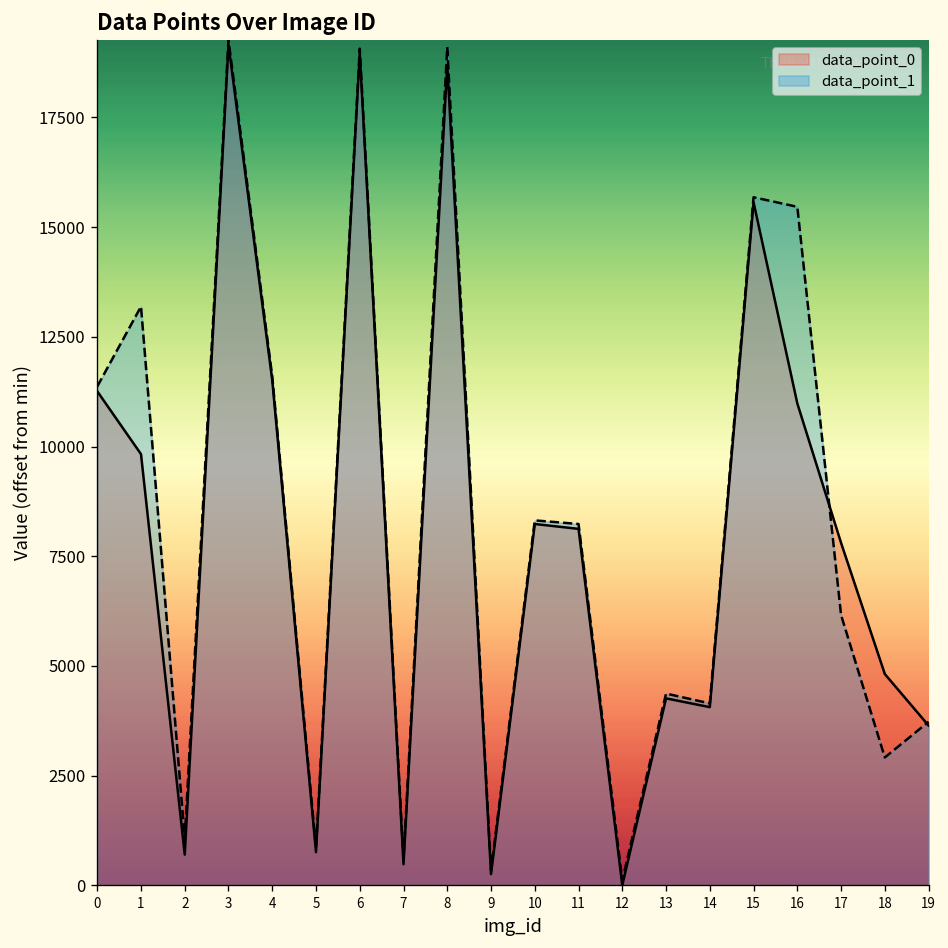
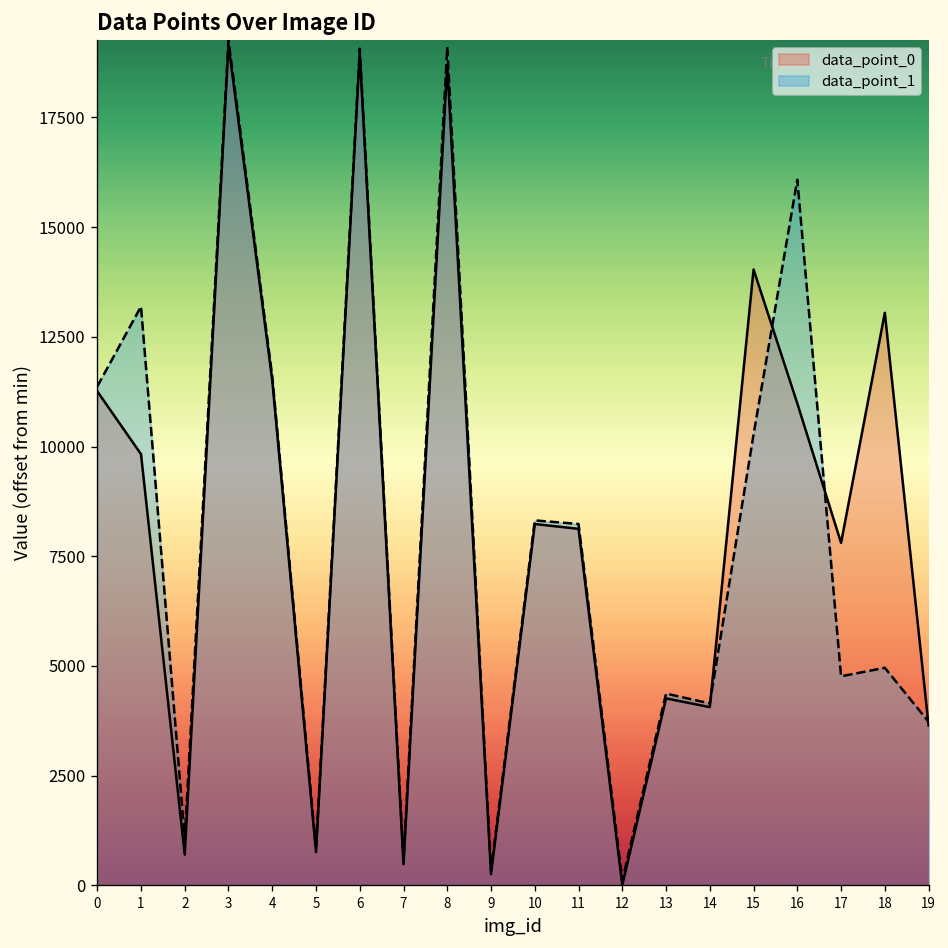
  {
    "data_point_0": {
      "0": 11300,
      "1": 9800,
      "2": 700,
      "3": 19200,
      "4": 11500,
      "5": 800,
      "6": 19000,
      "7": 500,
      "8": 18700,
      "9": 300,
      "10": 8200,
      "11": 8100,
      "12": 0,
      "13": 4300,
      "14": 4100,
-     "15": 15600,
+     "15": 14000,
      "16": 11000,
      "17": 7800,
-     "18": 4800,
+     "18": 13000,
      "19": 3600
    },
    "data_point_1": {
      "0": 11400,
      "1": 13200,
      "2": 1100,
      "3": 19300,
      "4": 11600,
      "5": 800,
      "6": 19100,
      "7": 600,
      "8": 19100,
      "9": 300,
      "10": 8300,
      "11": 8200,
      "12": 100,
      "13": 4400,
      "14": 4100,
-     "15": 15700,
-     "16": 15500,
-     "17": 6200,
-     "18": 2900,
+     "15": 10300,
+     "16": 16100,
+     "17": 4800,
+     "18": 5000,
      "19": 3700
    }
  }
